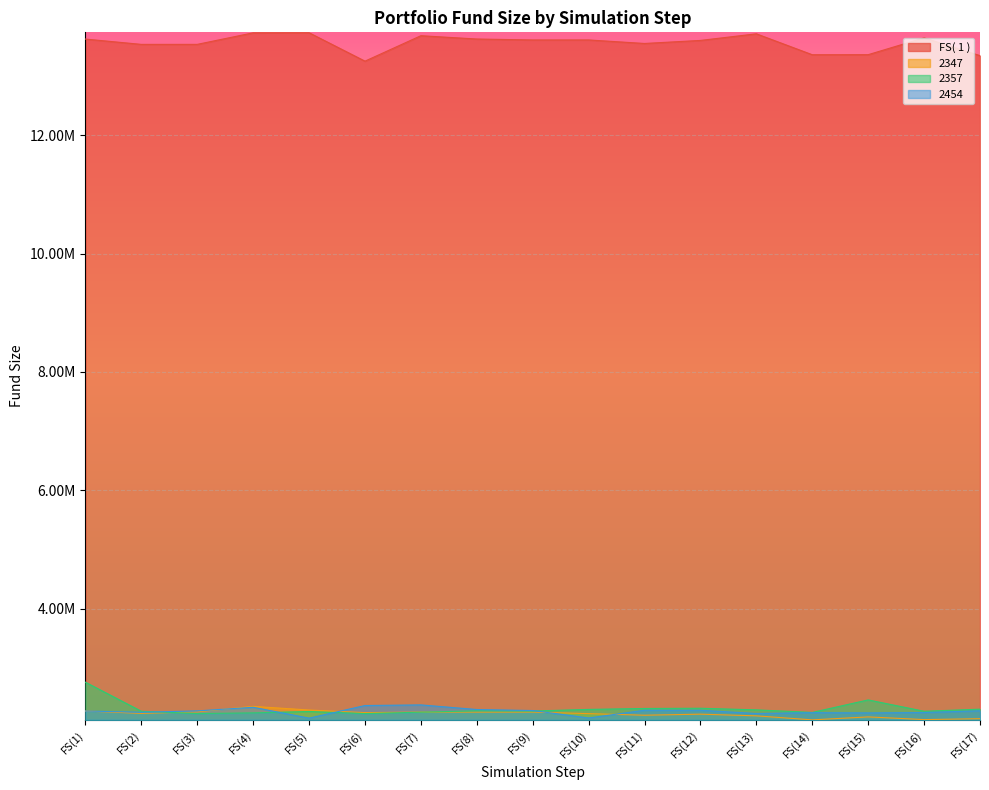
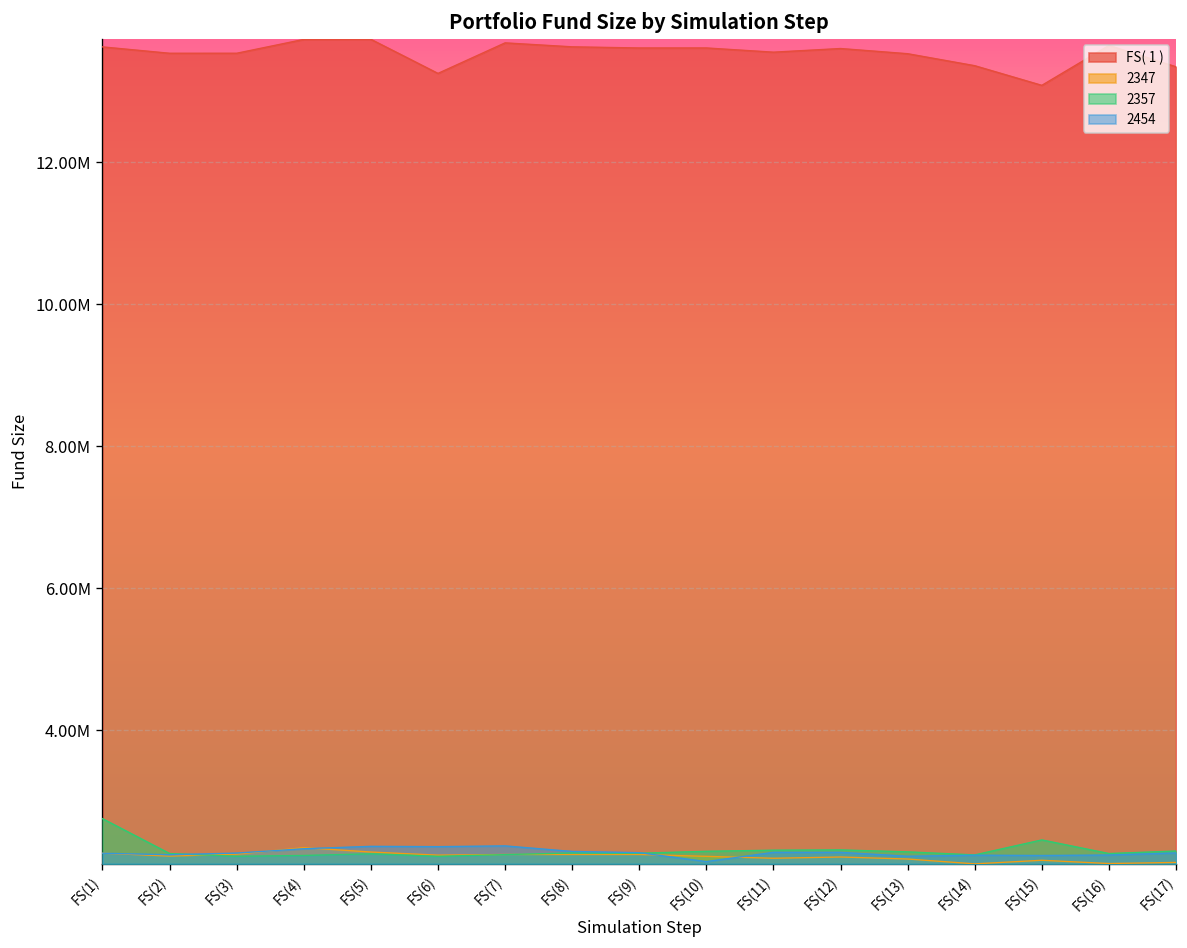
  {
    "FS( 1 )": {
      "FS(1)": 13600000,
      "FS(2)": 13500000,
      "FS(3)": 13500000,
      "FS(4)": 13700000,
      "FS(5)": 13700000,
      "FS(6)": 13300000,
      "FS(7)": 13700000,
      "FS(8)": 13600000,
      "FS(9)": 13600000,
      "FS(10)": 13600000,
      "FS(11)": 13500000,
      "FS(12)": 13600000,
-     "FS(13)": 13700000,
+     "FS(13)": 13500000,
      "FS(14)": 13400000,
-     "FS(15)": 13400000,
+     "FS(15)": 13100000,
      "FS(17)": 13300000
    },
    "2347": {
      "FS(10)": 2200000,
      "FS(11)": 2200000,
      "FS(12)": 2200000,
      "FS(14)": 2100000,
      "FS(15)": 2200000,
      "FS(16)": 2100000,
      "FS(17)": 2100000
    },
    "2357": {
      "FS(1)": 2800000,
      "FS(4)": 2200000,
      "FS(10)": 2300000,
      "FS(13)": 2300000,
      "FS(15)": 2500000
    },
    "2454": {
-     "FS(5)": 2200000,
+     "FS(5)": 2400000,
      "FS(6)": 2400000,
      "FS(7)": 2400000,
      "FS(10)": 2200000,
      "FS(15)": 2200000
    }
  }
